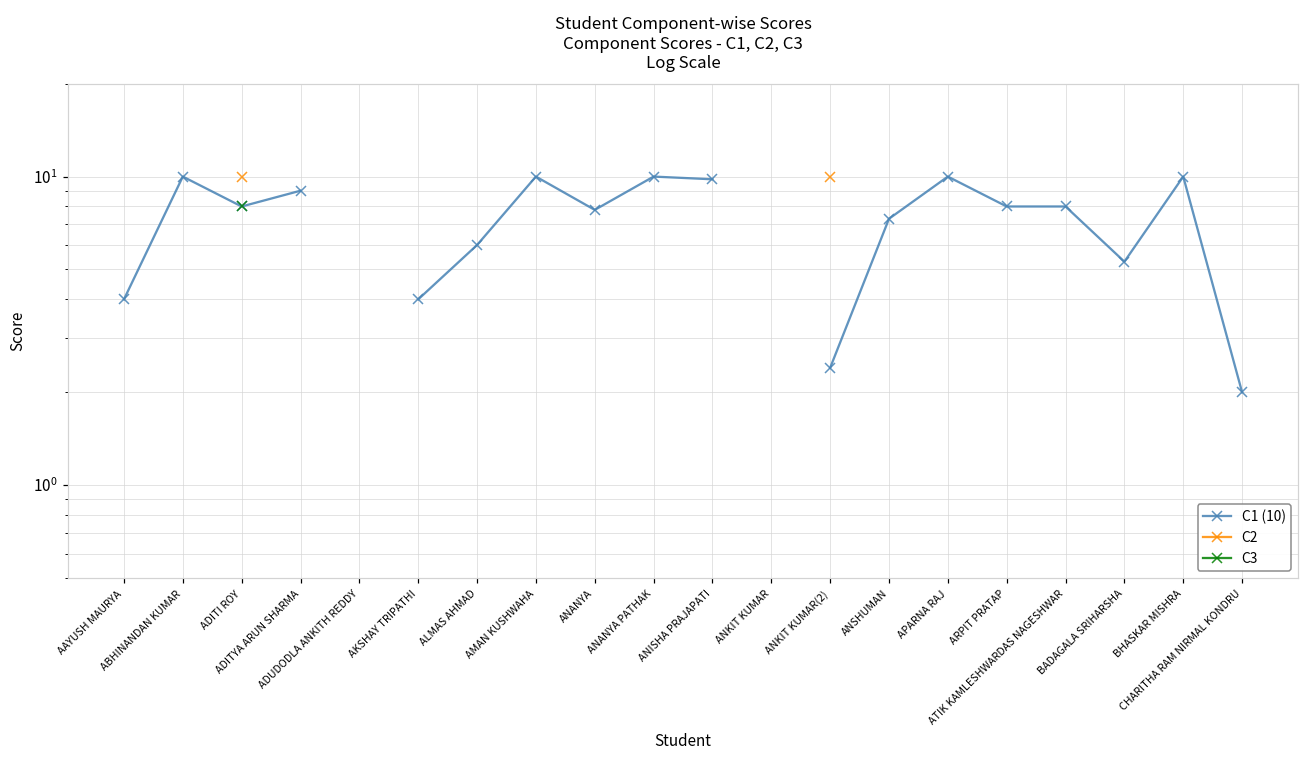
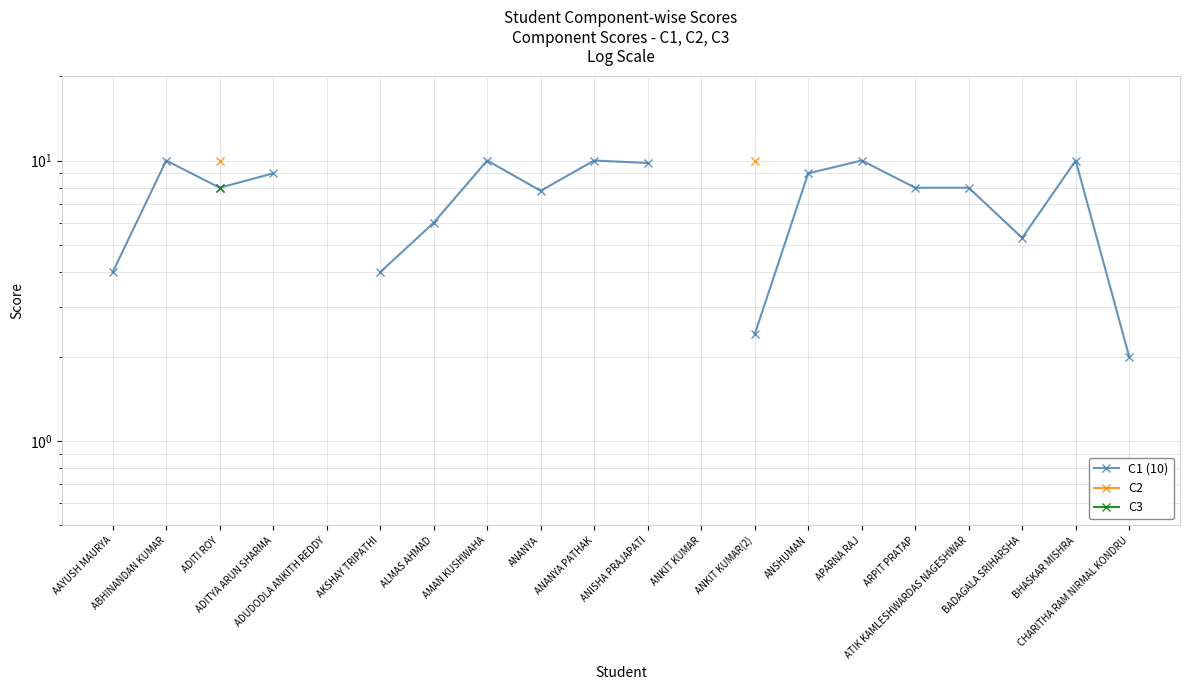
  {
    "C1 (10)": {
      "AAYUSH MAURYA": 4.0,
      "ABHINANDAN KUMAR": 10.0,
      "ADITYA ARUN SHARMA": 9.0,
      "AKSHAY TRIPATHI": 4.0,
      "ALMAS AHMAD": 6.0,
      "AMAN KUSHWAHA": 10.0,
      "ANANYA": 7.8,
      "ANANYA PATHAK": 10.0,
      "ANISHA PRAJAPATI": 9.8,
      "ANKIT KUMAR(2)": 2.4,
-     "ANSHUMAN": 7.3,
+     "ANSHUMAN": 9.0,
      "APARNA RAJ": 10.0,
      "ARPIT PRATAP": 8.0,
      "ATIK KAMLESHWARDAS NAGESHWAR": 8.0,
      "BADAGALA SRIHARSHA": 5.3,
      "BHASKAR MISHRA": 10.0,
      "CHARITHA RAM NIRMAL KONDRU": 2.0
    },
    "C2": {
      "ADITI ROY": 10.0,
      "ANKIT KUMAR(2)": 10.0
    }
  }
